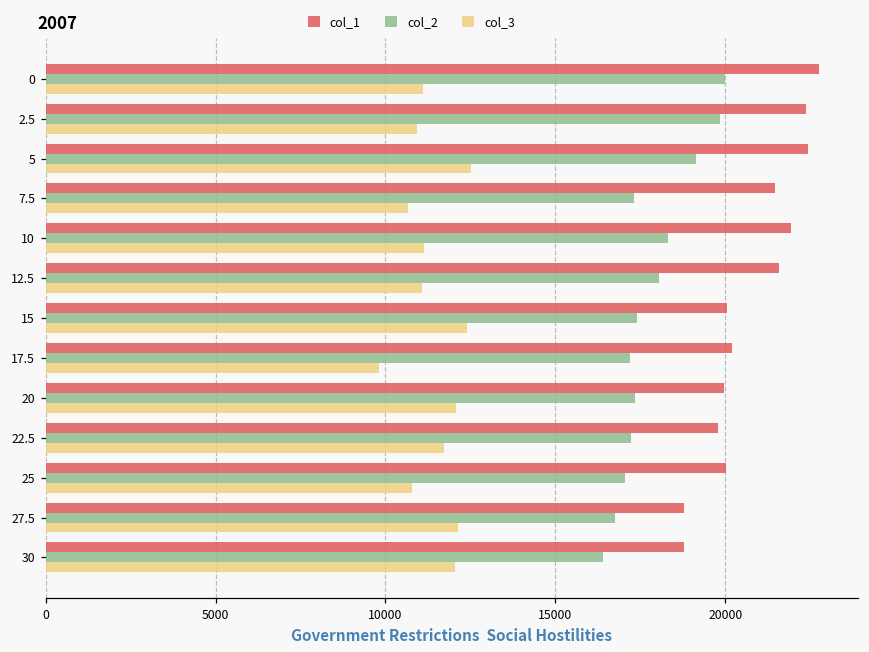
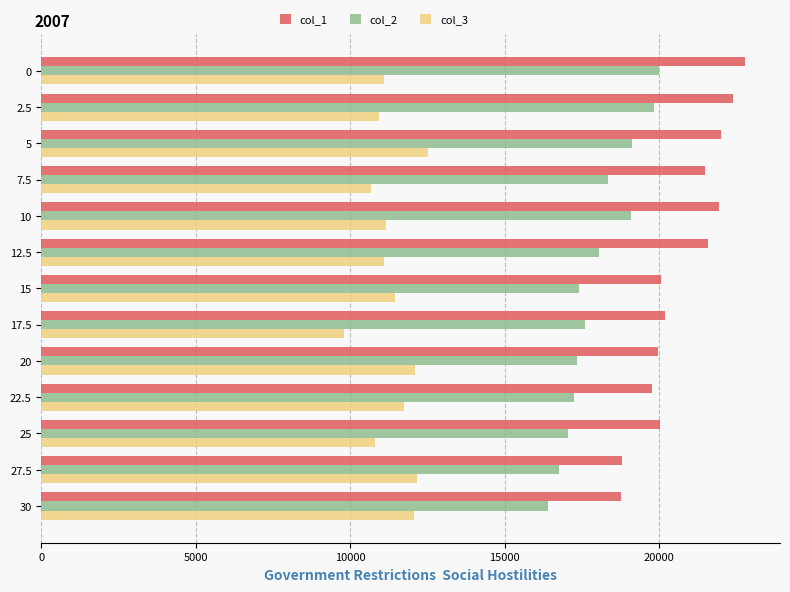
  {
    "col_1": {
      "0": 22800,
      "2.5": 22400,
-     "5": 22400,
+     "5": 22000,
      "7.5": 21500,
      "10": 21900,
      "12.5": 21600,
      "15": 20000,
      "17.5": 20200,
      "20": 20000,
      "22.5": 19800,
      "25": 20000,
      "27.5": 18800,
      "30": 18800
    },
    "col_2": {
      "0": 20000,
      "2.5": 19800,
      "5": 19100,
-     "7.5": 17300,
-     "10": 18300,
+     "7.5": 18300,
+     "10": 19100,
      "12.5": 18000,
      "15": 17400,
-     "17.5": 17200,
+     "17.5": 17600,
      "20": 17300,
      "22.5": 17200,
      "25": 17100,
      "27.5": 16700,
      "30": 16400
    },
    "col_3": {
      "0": 11100,
      "2.5": 10900,
      "5": 12500,
      "7.5": 10700,
      "10": 11100,
      "12.5": 11100,
-     "15": 12400,
+     "15": 11400,
      "17.5": 9800,
      "20": 12100,
      "22.5": 11700,
      "25": 10800,
      "27.5": 12100,
      "30": 12100
    }
  }
